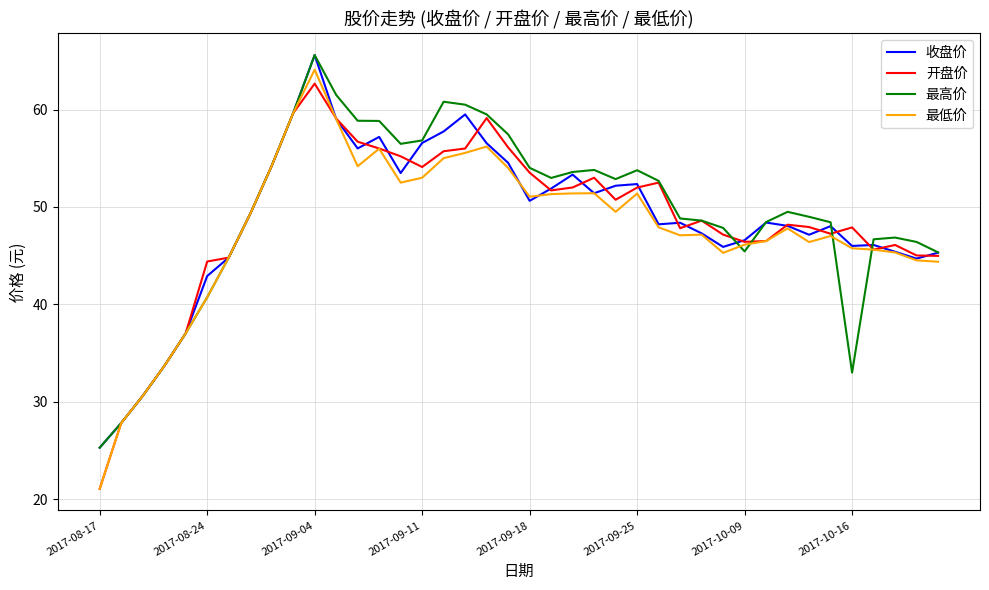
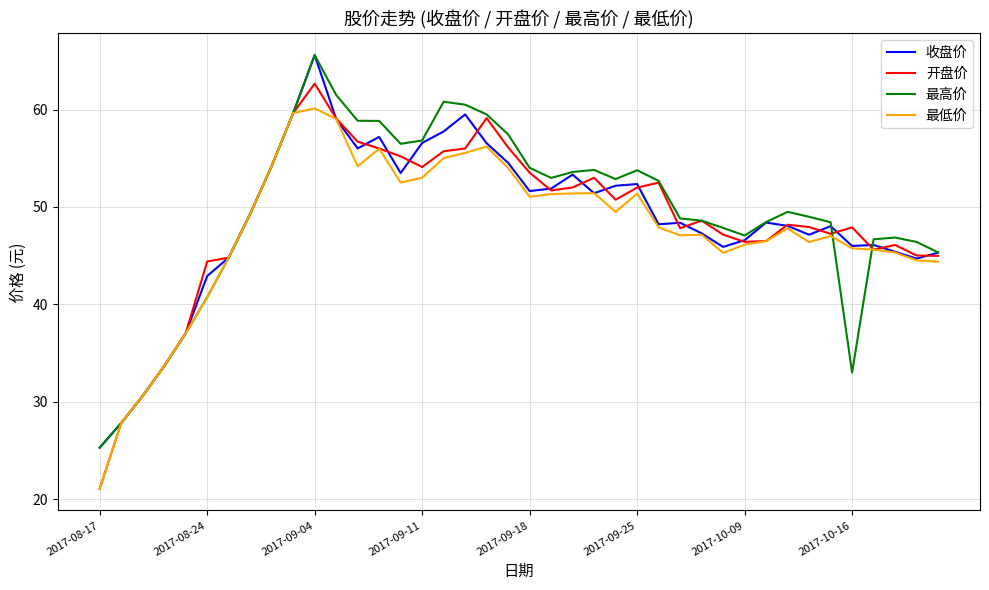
  {
    "收盘价": {
      "2017-08-24": 43,
      "2017-09-11": 57,
-     "2017-09-18": 51,
+     "2017-09-18": 52,
      "2017-09-25": 52
    },
    "开盘价": {
      "2017-08-24": 44,
      "2017-09-04": 63,
      "2017-09-11": 54,
      "2017-09-18": 54,
      "2017-09-25": 52,
      "2017-10-16": 48
    },
    "最高价": {
      "2017-09-11": 57,
      "2017-09-18": 54,
      "2017-09-25": 54,
-     "2017-10-09": 45,
+     "2017-10-09": 47,
      "2017-10-16": 33
    },
    "最低价": {
-     "2017-09-04": 64,
+     "2017-09-04": 60,
      "2017-09-11": 53,
      "2017-09-18": 51,
      "2017-09-25": 51,
      "2017-10-09": 46
    }
  }
